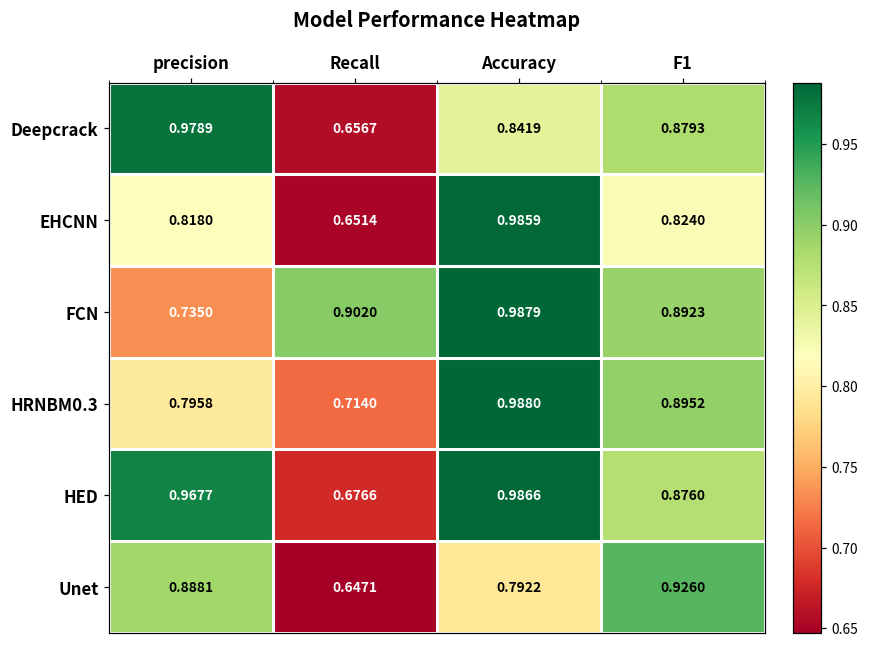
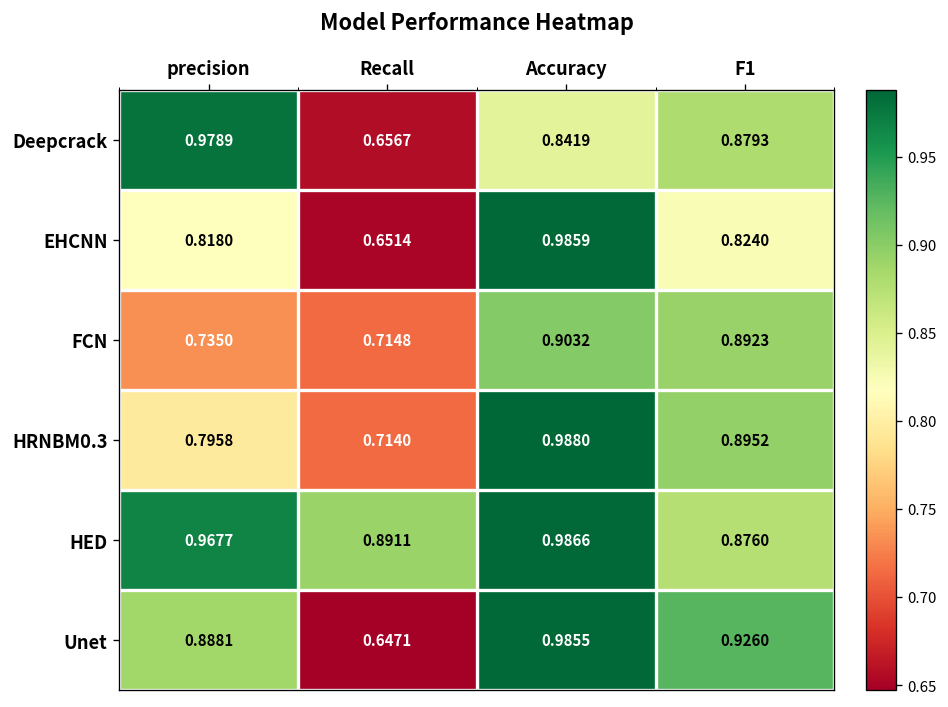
  {
    "Deepcrack": {
      "precision": 0.9789,
      "Recall": 0.6567,
      "Accuracy": 0.8419,
      "F1": 0.8793
    },
    "EHCNN": {
      "precision": 0.8180,
      "Recall": 0.6514,
      "Accuracy": 0.9859,
      "F1": 0.8240
    },
    "FCN": {
      "precision": 0.7350,
-     "Recall": 0.9020,
-     "Accuracy": 0.9879,
+     "Recall": 0.7148,
+     "Accuracy": 0.9032,
      "F1": 0.8923
    },
    "HRNBM0.3": {
      "precision": 0.7958,
      "Recall": 0.7140,
      "Accuracy": 0.9880,
      "F1": 0.8952
    },
    "HED": {
      "precision": 0.9677,
-     "Recall": 0.6766,
+     "Recall": 0.8911,
      "Accuracy": 0.9866,
      "F1": 0.8760
    },
    "Unet": {
      "precision": 0.8881,
      "Recall": 0.6471,
-     "Accuracy": 0.7922,
+     "Accuracy": 0.9855,
      "F1": 0.9260
    }
  }
